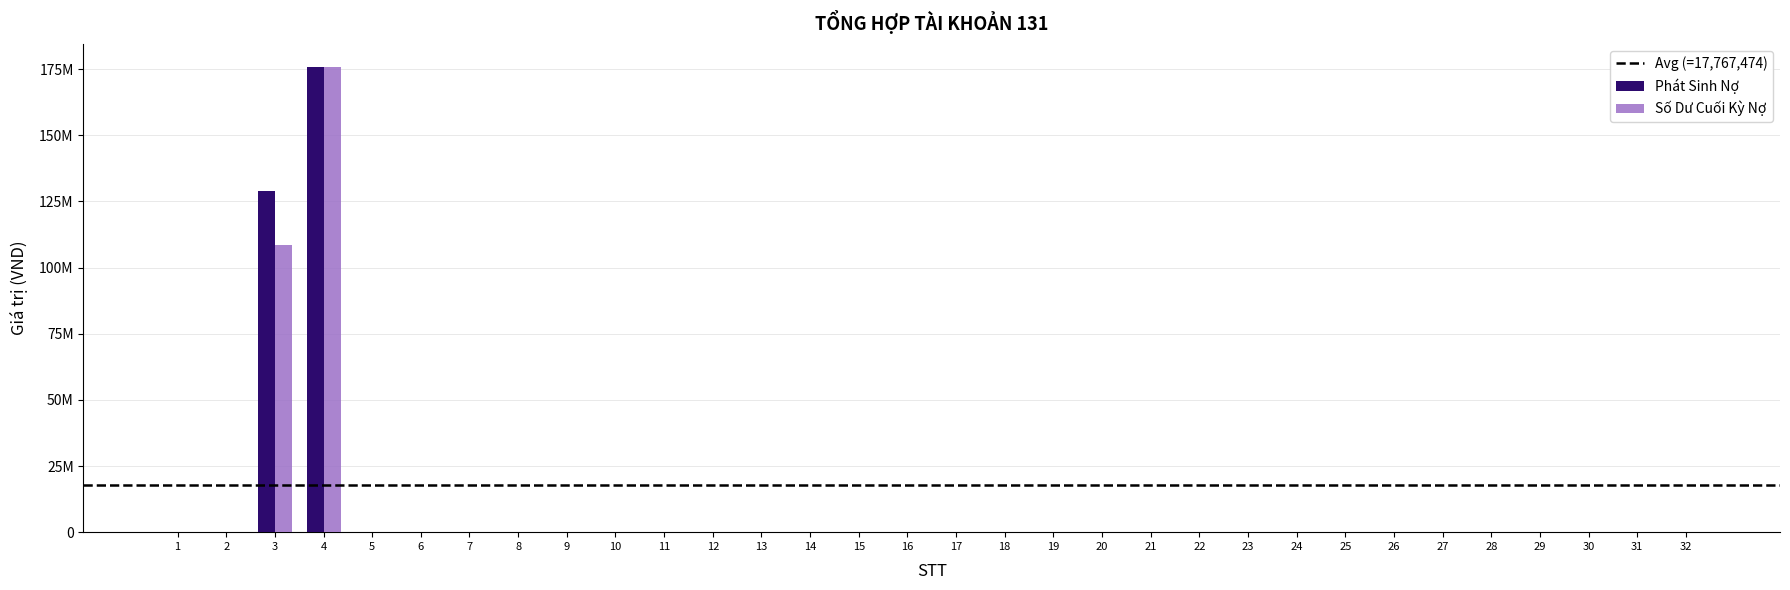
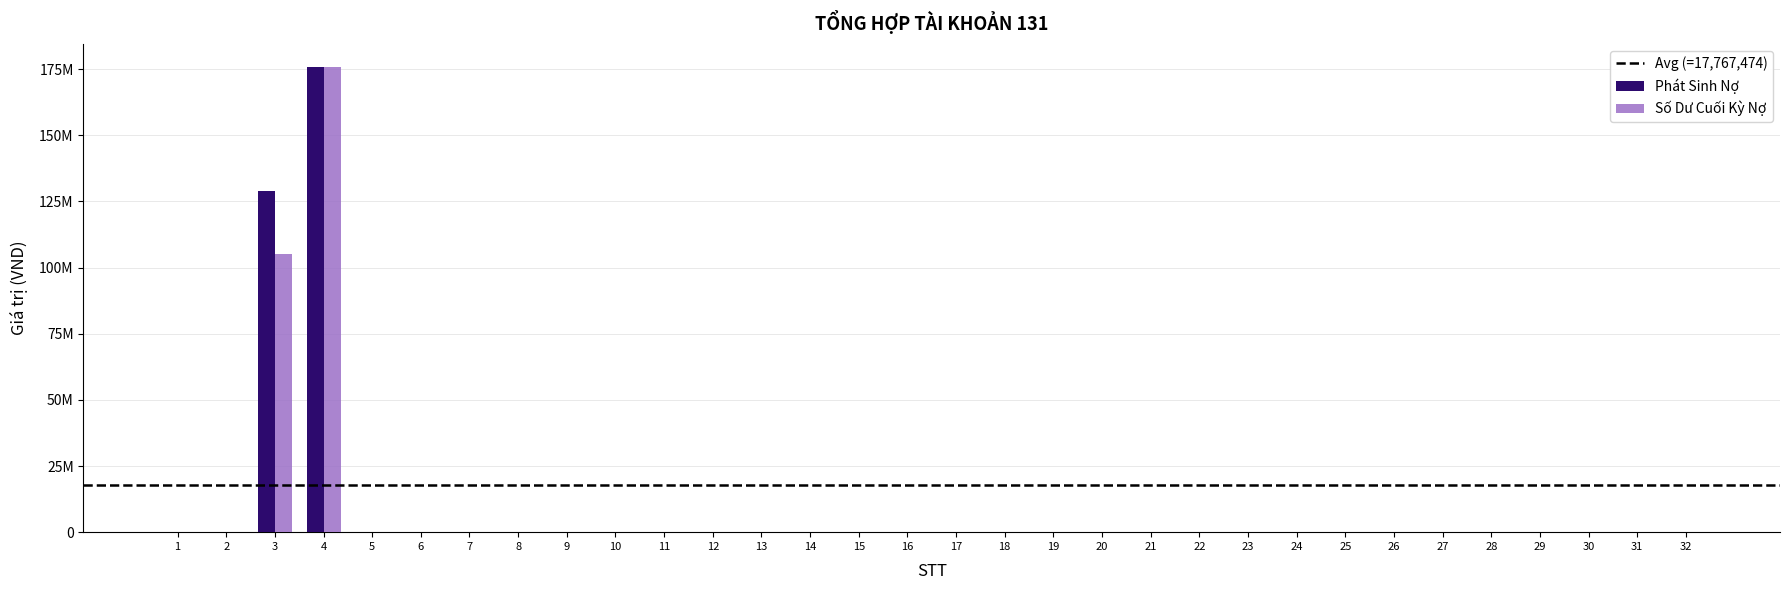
  {
    "Phát Sinh Nợ": {
      "1": 0,
      "2": 0,
      "3": 129000000,
      "4": 176000000,
      "5": 0,
      "6": 0,
      "7": 0,
      "8": 0,
      "9": 0,
      "10": 0,
      "11": 0,
      "12": 0,
      "13": 0,
      "14": 0,
      "15": 0,
      "16": 0,
      "17": 0,
      "18": 0,
      "19": 0,
      "20": 0,
      "21": 0,
      "22": 0,
      "23": 0,
      "24": 0,
      "25": 0,
      "26": 0,
      "27": 0,
      "28": 0,
      "29": 0,
      "30": 0,
      "31": 0,
      "32": 0
    },
    "Số Dư Cuối Kỳ Nợ": {
      "1": 0,
      "2": 0,
-     "3": 109000000,
+     "3": 105000000,
      "4": 176000000,
      "5": 0,
      "6": 0,
      "7": 0,
      "8": 0,
      "9": 0,
      "10": 0,
      "11": 0,
      "12": 0,
      "13": 0,
      "14": 0,
      "15": 0,
      "16": 0,
      "17": 0,
      "18": 0,
      "19": 0,
      "20": 0,
      "21": 0,
      "22": 0,
      "23": 0,
      "24": 0,
      "25": 0,
      "26": 0,
      "27": 0,
      "28": 0,
      "29": 0,
      "30": 0,
      "31": 0,
      "32": 0
    }
  }
